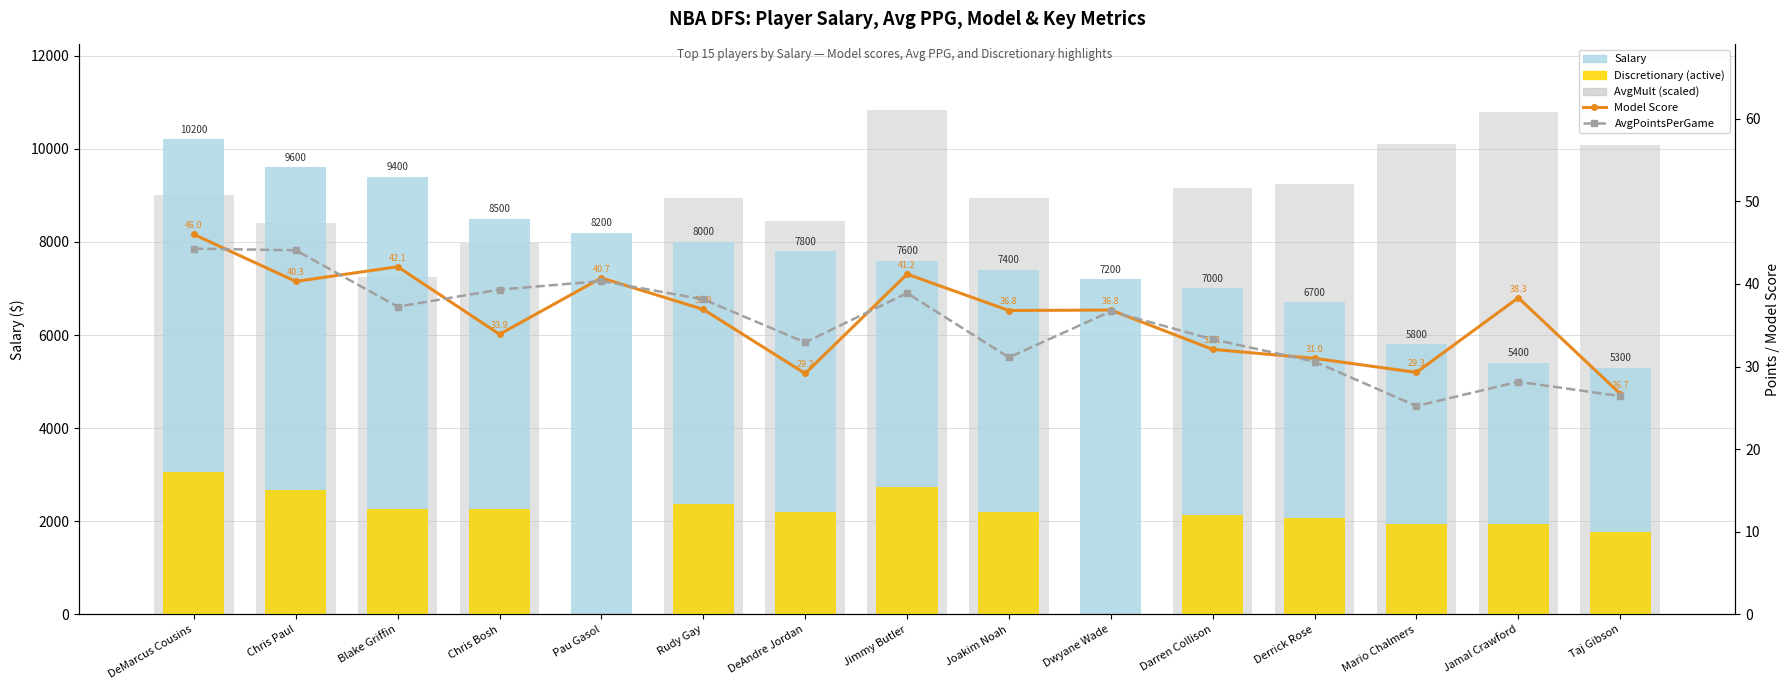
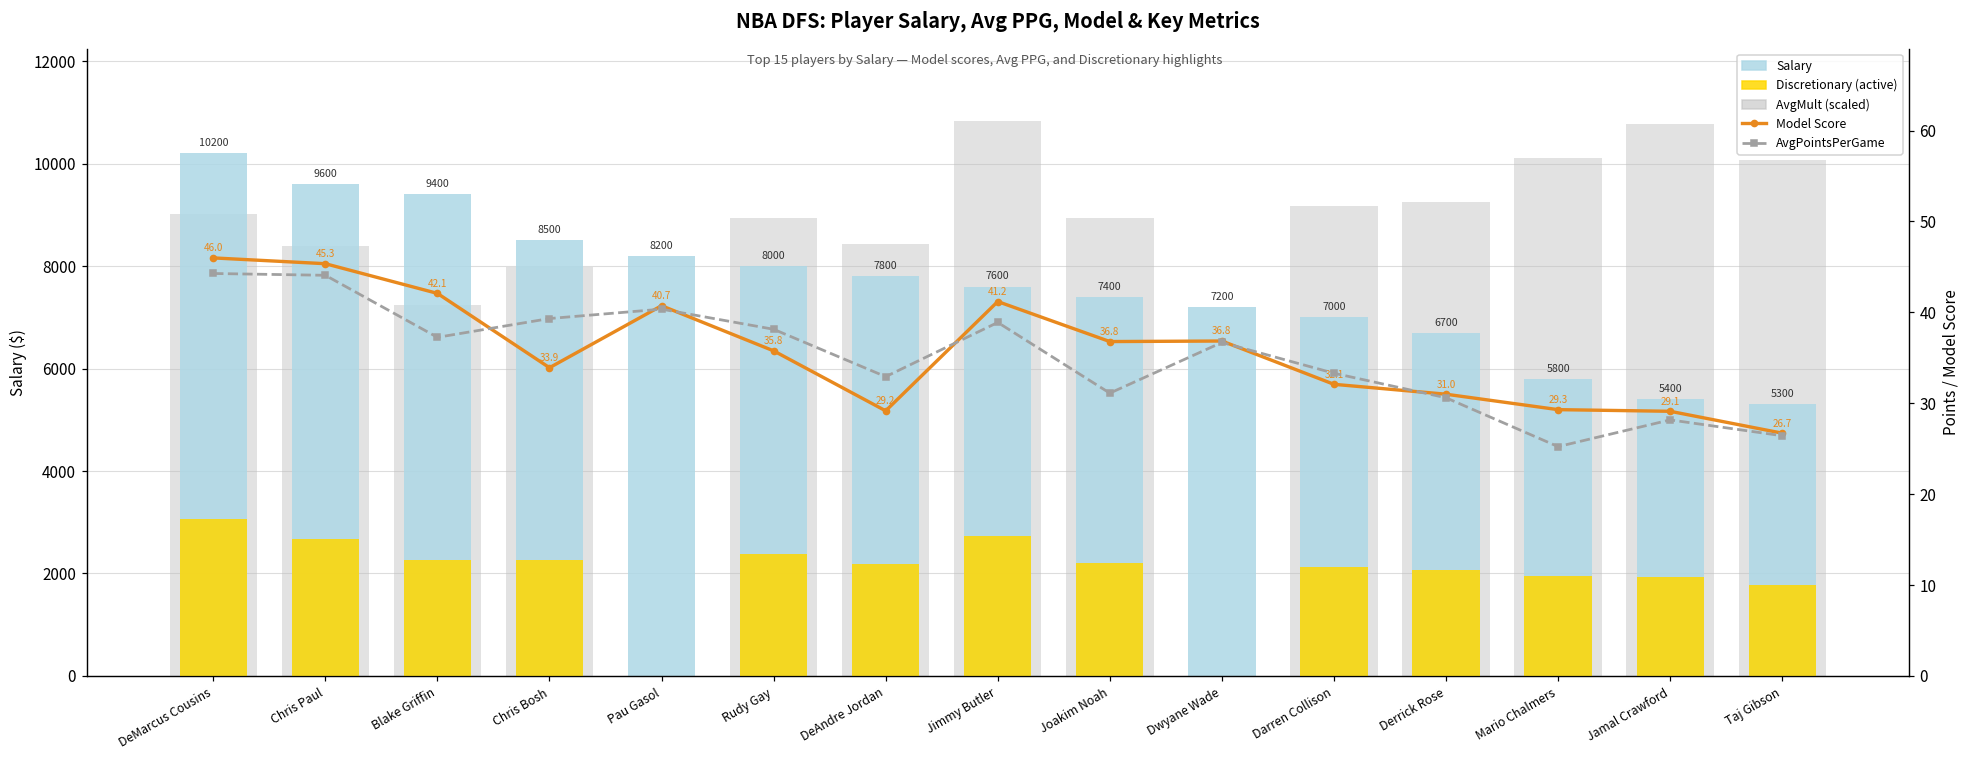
  {
    "Model Score": {
      "DeMarcus Cousins": 46.0,
-     "Chris Paul": 40.3,
+     "Chris Paul": 45.3,
      "Blake Griffin": 42.1,
      "Chris Bosh": 33.9,
      "Pau Gasol": 40.7,
-     "Rudy Gay": 36.9,
+     "Rudy Gay": 35.8,
      "DeAndre Jordan": 29.2,
      "Jimmy Butler": 41.2,
      "Joakim Noah": 36.8,
      "Derrick Rose": 31.0,
      "Mario Chalmers": 29.3,
-     "Jamal Crawford": 38.3
+     "Jamal Crawford": 29.1
    }
  }
